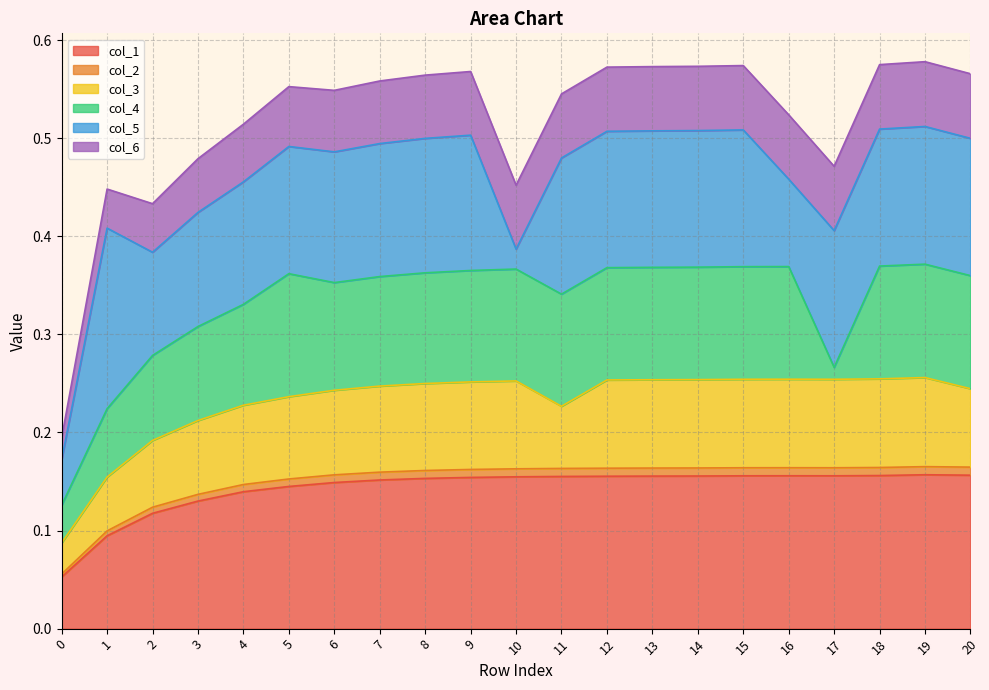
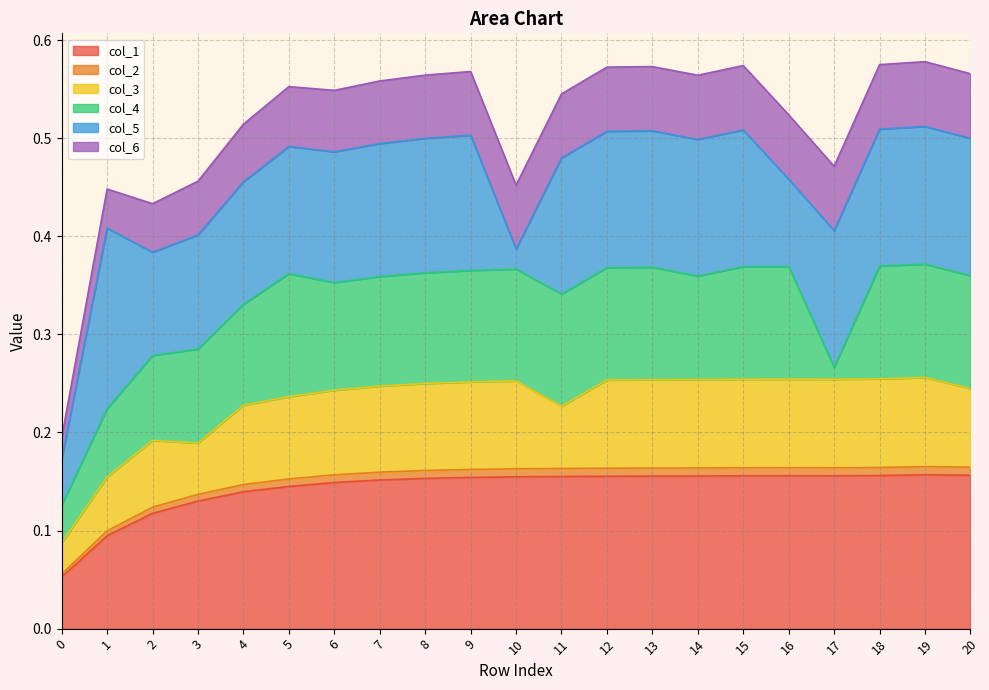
  {
    "col_3": {
      "0": 0.03,
      "1": 0.05,
      "2": 0.07,
-     "3": 0.08,
+     "3": 0.05,
      "4": 0.08,
      "5": 0.08,
      "6": 0.09,
      "7": 0.09,
      "8": 0.09,
      "9": 0.09,
      "10": 0.09,
      "11": 0.06,
      "12": 0.09,
      "13": 0.09,
      "14": 0.09,
      "15": 0.09,
      "16": 0.09,
      "17": 0.09,
      "18": 0.09,
      "19": 0.09,
      "20": 0.08
    },
    "col_4": {
      "0": 0.04,
      "1": 0.07,
      "2": 0.09,
      "3": 0.10,
      "4": 0.10,
      "5": 0.13,
      "6": 0.11,
      "7": 0.11,
      "8": 0.11,
      "9": 0.11,
      "10": 0.11,
      "11": 0.11,
      "12": 0.11,
      "13": 0.11,
-     "14": 0.115,
+     "14": 0.106,
      "15": 0.11,
      "16": 0.11,
      "17": 0.01,
      "18": 0.12,
      "19": 0.12,
      "20": 0.12
    },
    "col_5": {
      "0": 0.05,
      "1": 0.18,
      "2": 0.11,
      "3": 0.12,
      "4": 0.12,
      "5": 0.13,
      "6": 0.13,
      "7": 0.14,
      "8": 0.14,
      "9": 0.14,
      "10": 0.02,
      "11": 0.14,
      "12": 0.14,
      "13": 0.14,
      "14": 0.14,
      "15": 0.14,
      "16": 0.09,
      "17": 0.14,
      "18": 0.14,
      "19": 0.14,
      "20": 0.14
    },
    "col_6": {
      "0": 0.02,
      "1": 0.04,
      "2": 0.05,
      "3": 0.05,
      "4": 0.06,
      "5": 0.06,
      "6": 0.06,
      "7": 0.06,
      "8": 0.06,
      "9": 0.06,
      "10": 0.07,
      "11": 0.07,
      "12": 0.07,
      "13": 0.07,
      "14": 0.07,
      "15": 0.07,
      "16": 0.07,
      "17": 0.07,
      "18": 0.07,
      "19": 0.07,
      "20": 0.07
    }
  }
